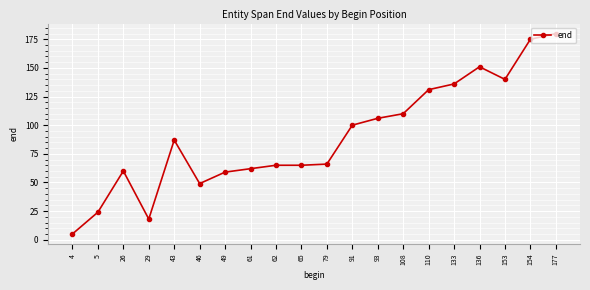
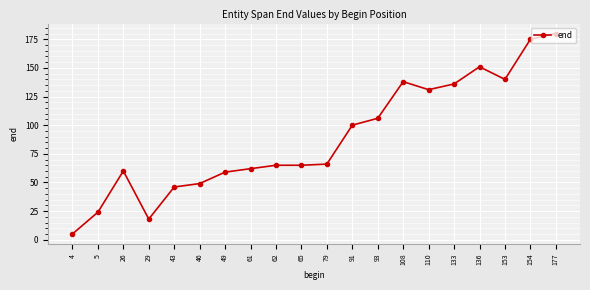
  {
    "4": 5,
    "5": 24,
    "26": 60,
    "29": 18,
-   "43": 87,
+   "43": 46,
    "46": 49,
    "49": 59,
    "61": 62,
    "62": 65,
    "65": 65,
    "79": 66,
    "91": 100,
    "93": 106,
-   "108": 110,
+   "108": 138,
    "110": 131,
    "133": 136,
    "136": 151,
    "153": 140,
    "154": 175
  }
